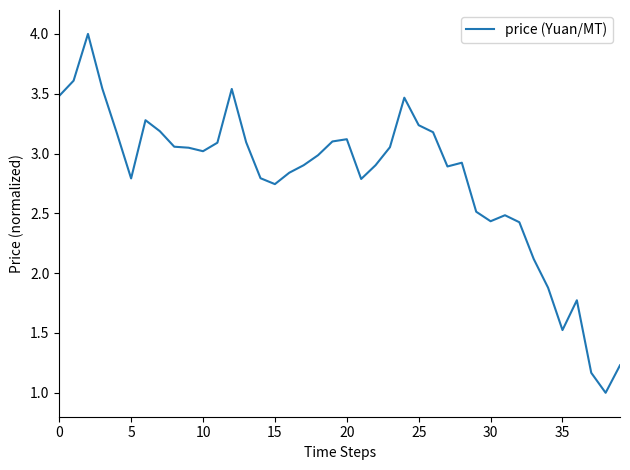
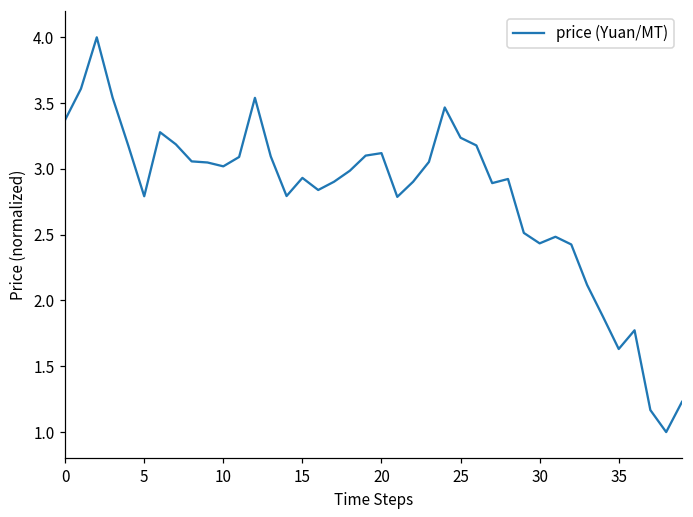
  {
-   "0": 3.48,
+   "0": 3.37,
    "5": 2.79,
    "10": 3.02,
-   "15": 2.74,
+   "15": 2.93,
    "20": 3.12,
    "25": 3.24,
    "30": 2.43,
-   "35": 1.52
+   "35": 1.63
  }
